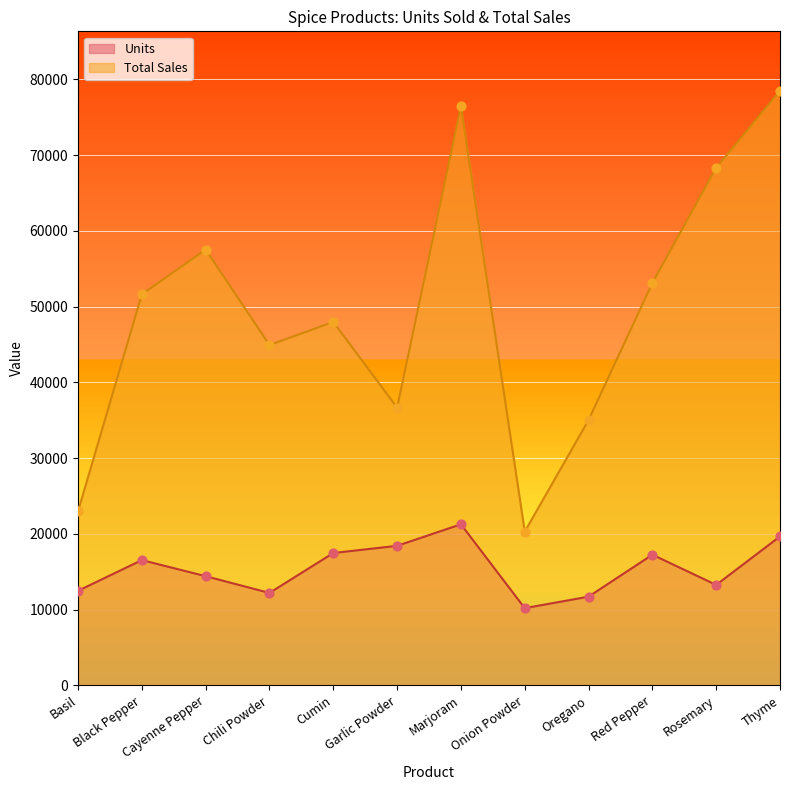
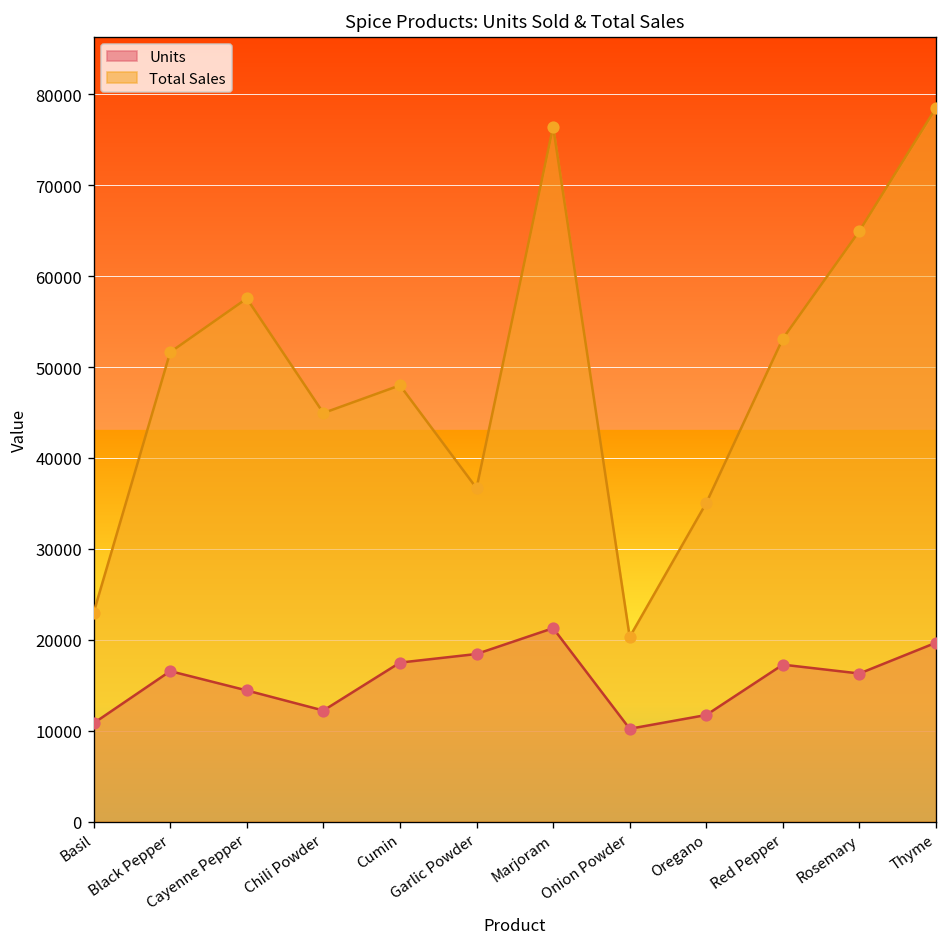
  {
    "Units": {
-     "Basil": 12000,
+     "Basil": 11000,
      "Black Pepper": 17000,
      "Cayenne Pepper": 14000,
      "Chili Powder": 12000,
      "Cumin": 17000,
      "Garlic Powder": 18000,
      "Marjoram": 21000,
      "Onion Powder": 10000,
      "Oregano": 12000,
      "Red Pepper": 17000,
-     "Rosemary": 13000,
+     "Rosemary": 16000,
      "Thyme": 20000
    },
    "Total Sales": {
      "Basil": 23000,
      "Black Pepper": 52000,
      "Cayenne Pepper": 58000,
      "Chili Powder": 45000,
      "Cumin": 48000,
      "Garlic Powder": 37000,
      "Marjoram": 76000,
      "Onion Powder": 20000,
      "Oregano": 35000,
      "Red Pepper": 53000,
-     "Rosemary": 68000,
+     "Rosemary": 65000,
      "Thyme": 79000
    }
  }
